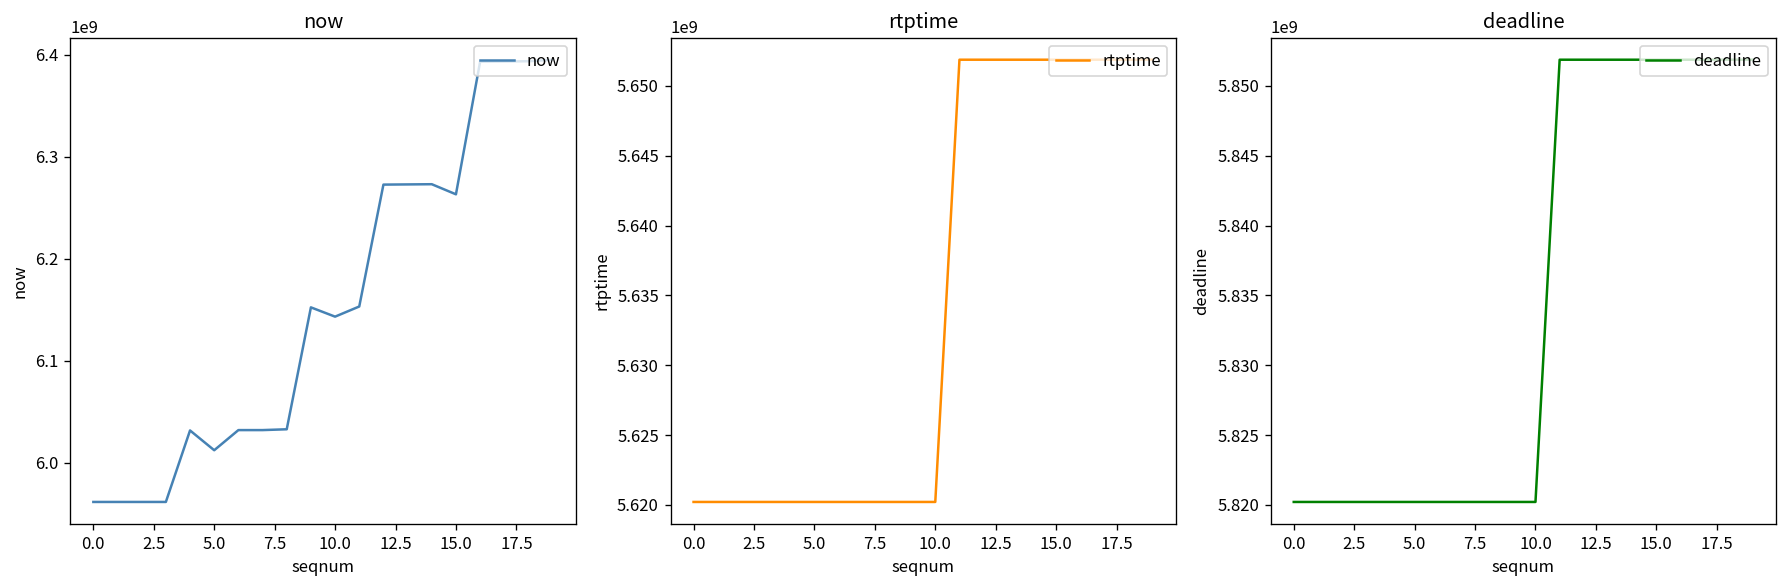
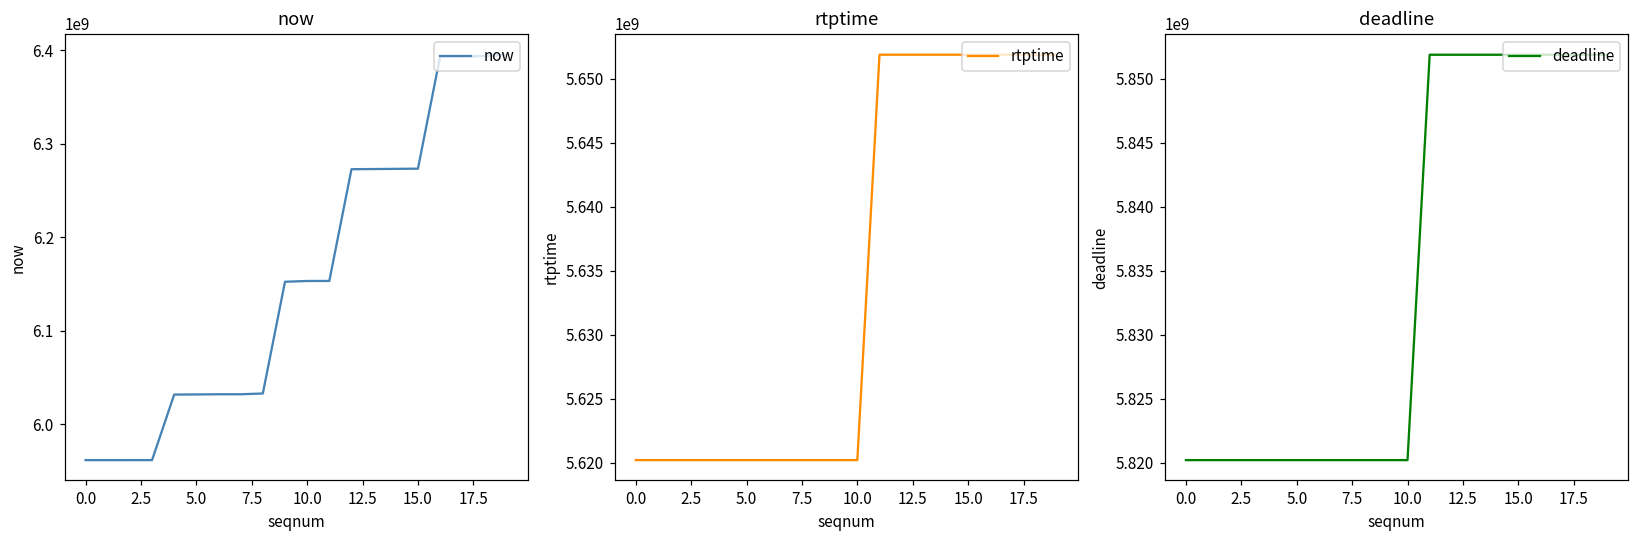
  {
    "now": {
      "0.0": 5960000000,
-     "5.0": 6010000000,
-     "10.0": 6140000000,
-     "15.0": 6260000000
+     "5.0": 6030000000,
+     "10.0": 6150000000,
+     "15.0": 6270000000
    },
    "rtptime": {
      "0.0": 5620200000,
      "5.0": 5620200000,
      "10.0": 5620200000
    },
    "deadline": {
      "0.0": 5820200000,
      "5.0": 5820200000,
      "10.0": 5820200000
    }
  }
